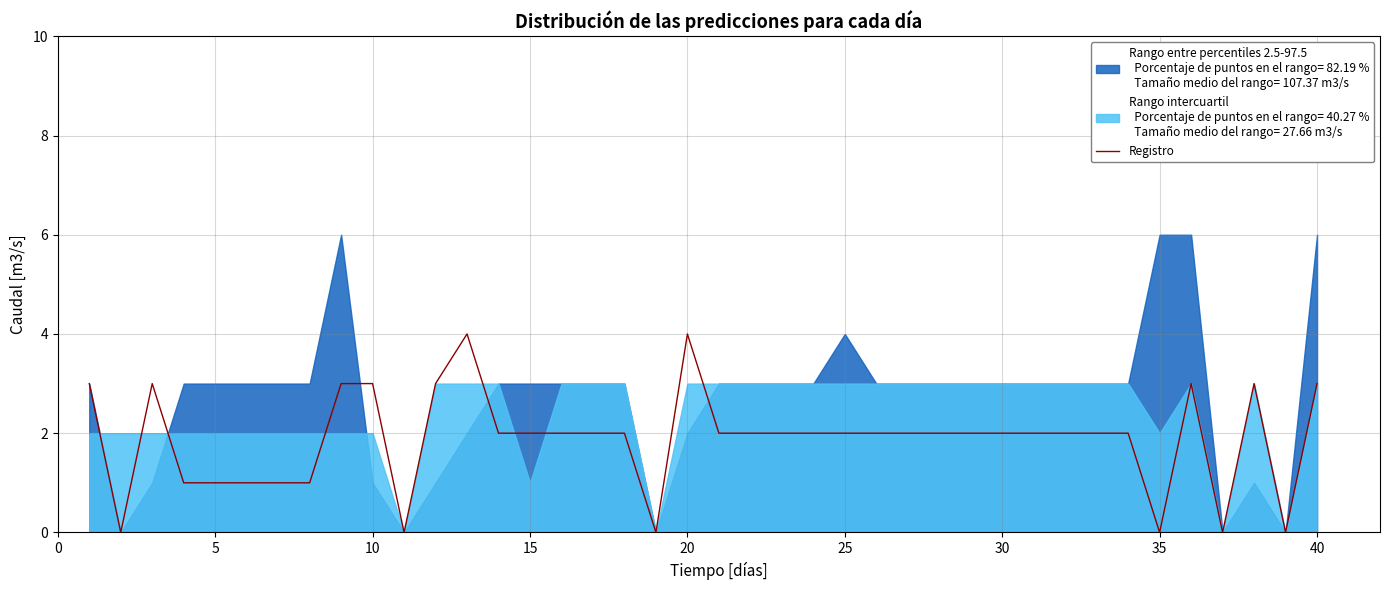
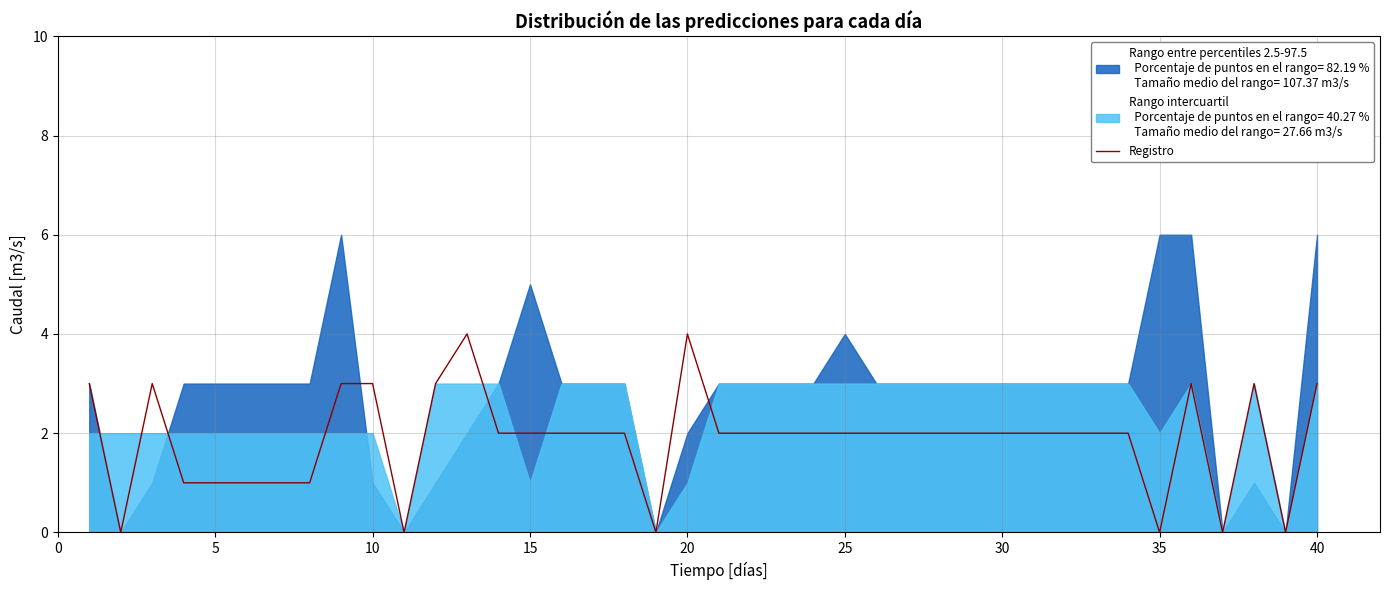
  {
    "Registro": {
      "5": 1,
      "10": 3,
      "15": 2,
      "20": 4,
      "25": 2,
      "30": 2,
      "35": 0
    },
    "Rango entre percentiles 2.5-97.5 Porcentaje de puntos en el rango= 82.19 % Tamaño medio del rango= 107.37 m3/s": {
      "5": 3,
      "10": 1,
-     "15": 3,
+     "15": 5,
      "20": 2,
      "25": 4,
      "35": 6,
      "40": 6
    },
    "Rango intercuartil Porcentaje de puntos en el rango= 40.27 % Tamaño medio del rango= 27.66 m3/s": {
      "5": 2,
      "10": 2,
      "15": 1,
-     "20": 3,
+     "20": 1,
      "25": 3,
      "35": 2
    }
  }
